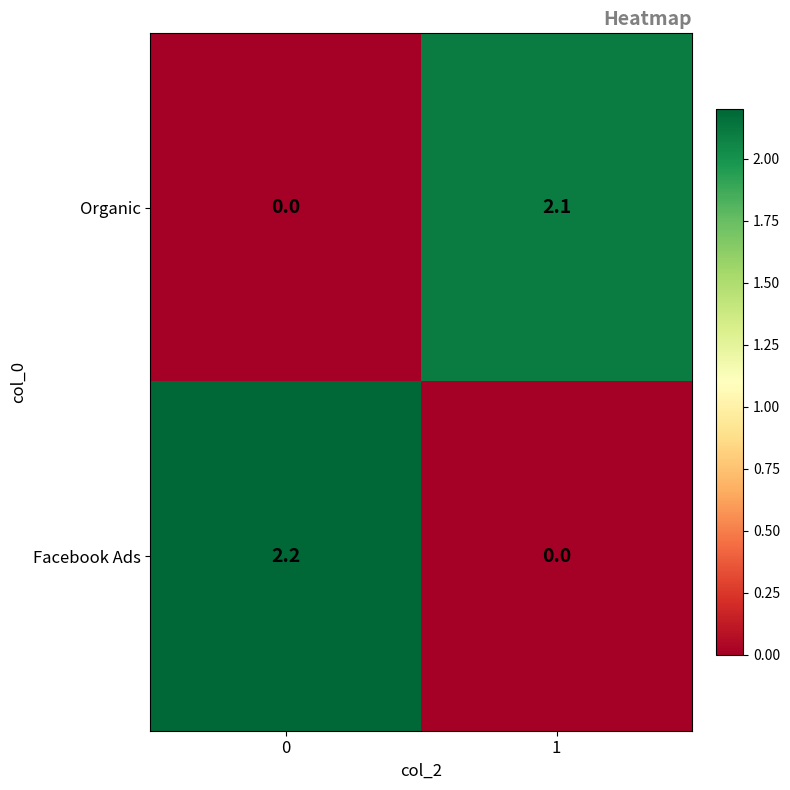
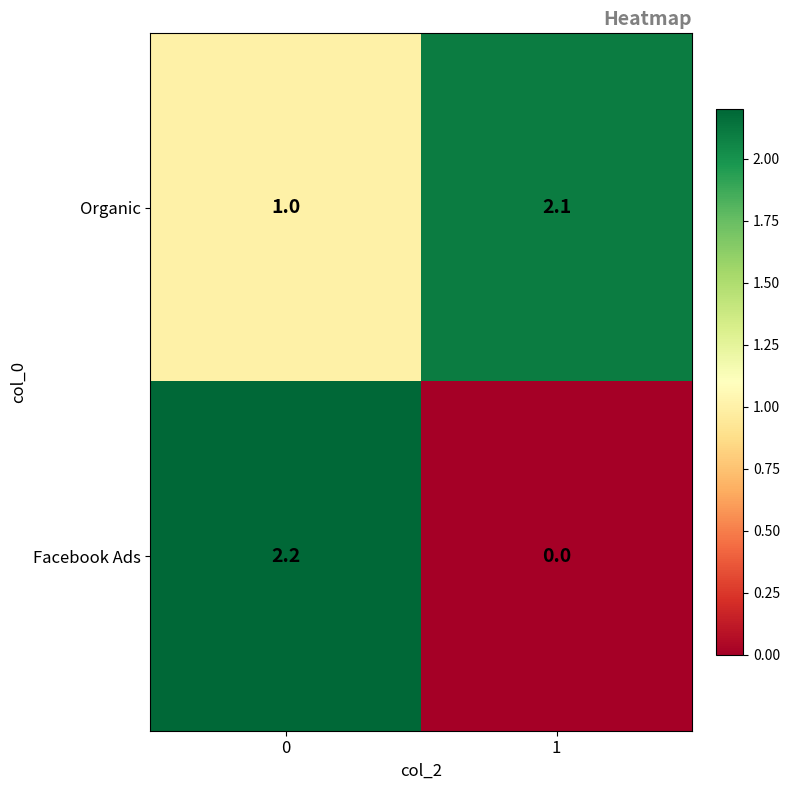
  {
    "Organic": {
-     "0": 0.0,
+     "0": 1.0,
      "1": 2.1
    },
    "Facebook Ads": {
      "0": 2.2,
      "1": 0.0
    }
  }
